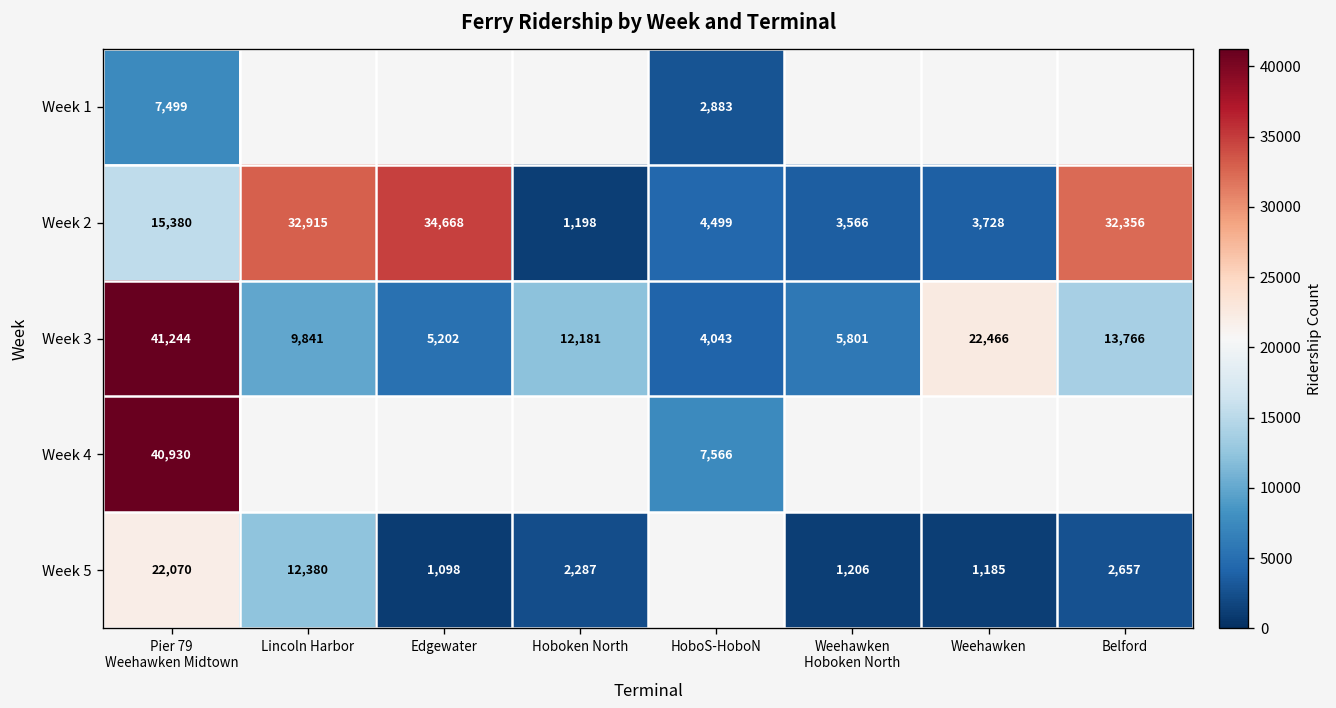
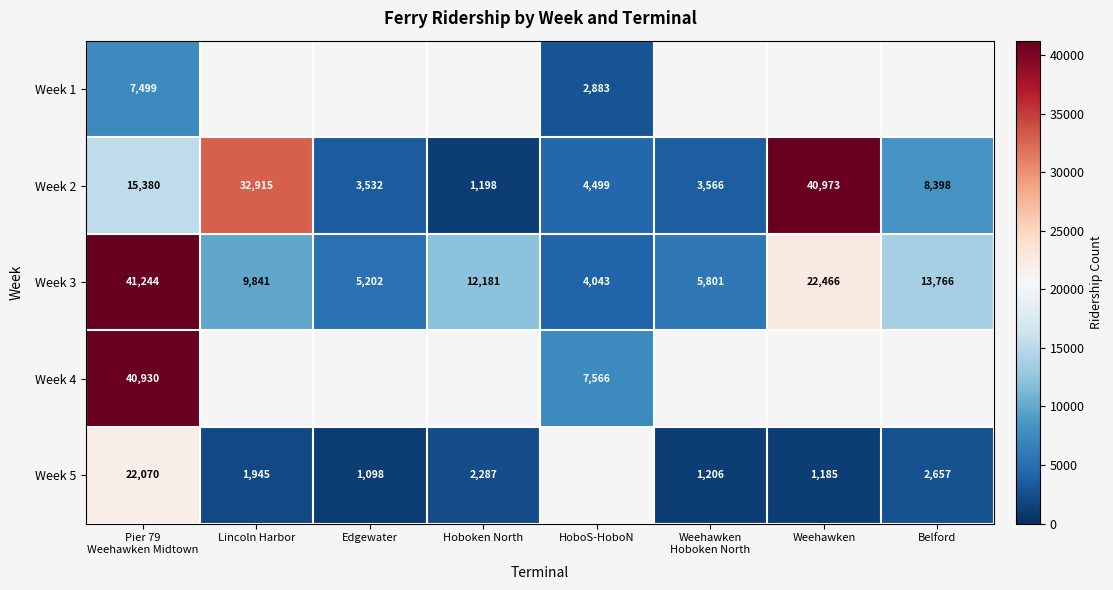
  {
    "Week 1": {
      "Pier 79 Weehawken Midtown": "7,499",
      "HoboS-HoboN": "2,883"
    },
    "Week 2": {
      "Pier 79 Weehawken Midtown": "15,380",
      "Lincoln Harbor": "32,915",
-     "Edgewater": "34,668",
+     "Edgewater": "3,532",
      "Hoboken North": "1,198",
      "HoboS-HoboN": "4,499",
      "Weehawken Hoboken North": "3,566",
-     "Weehawken": "3,728",
-     "Belford": "32,356"
+     "Weehawken": "40,973",
+     "Belford": "8,398"
    },
    "Week 3": {
      "Pier 79 Weehawken Midtown": "41,244",
      "Lincoln Harbor": "9,841",
      "Edgewater": "5,202",
      "Hoboken North": "12,181",
      "HoboS-HoboN": "4,043",
      "Weehawken Hoboken North": "5,801",
      "Weehawken": "22,466",
      "Belford": "13,766"
    },
    "Week 4": {
      "Pier 79 Weehawken Midtown": "40,930",
      "HoboS-HoboN": "7,566"
    },
    "Week 5": {
      "Pier 79 Weehawken Midtown": "22,070",
-     "Lincoln Harbor": "12,380",
+     "Lincoln Harbor": "1,945",
      "Edgewater": "1,098",
      "Hoboken North": "2,287",
      "Weehawken Hoboken North": "1,206",
      "Weehawken": "1,185",
      "Belford": "2,657"
    }
  }
